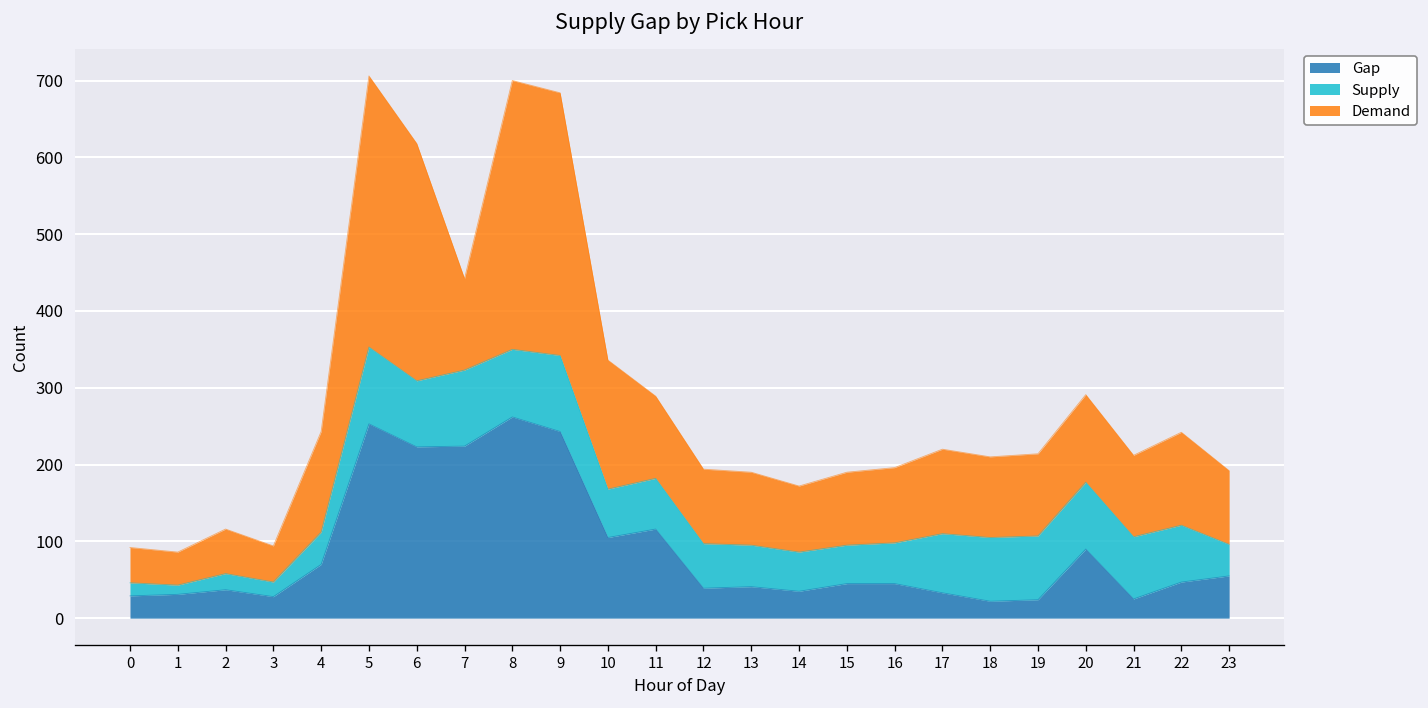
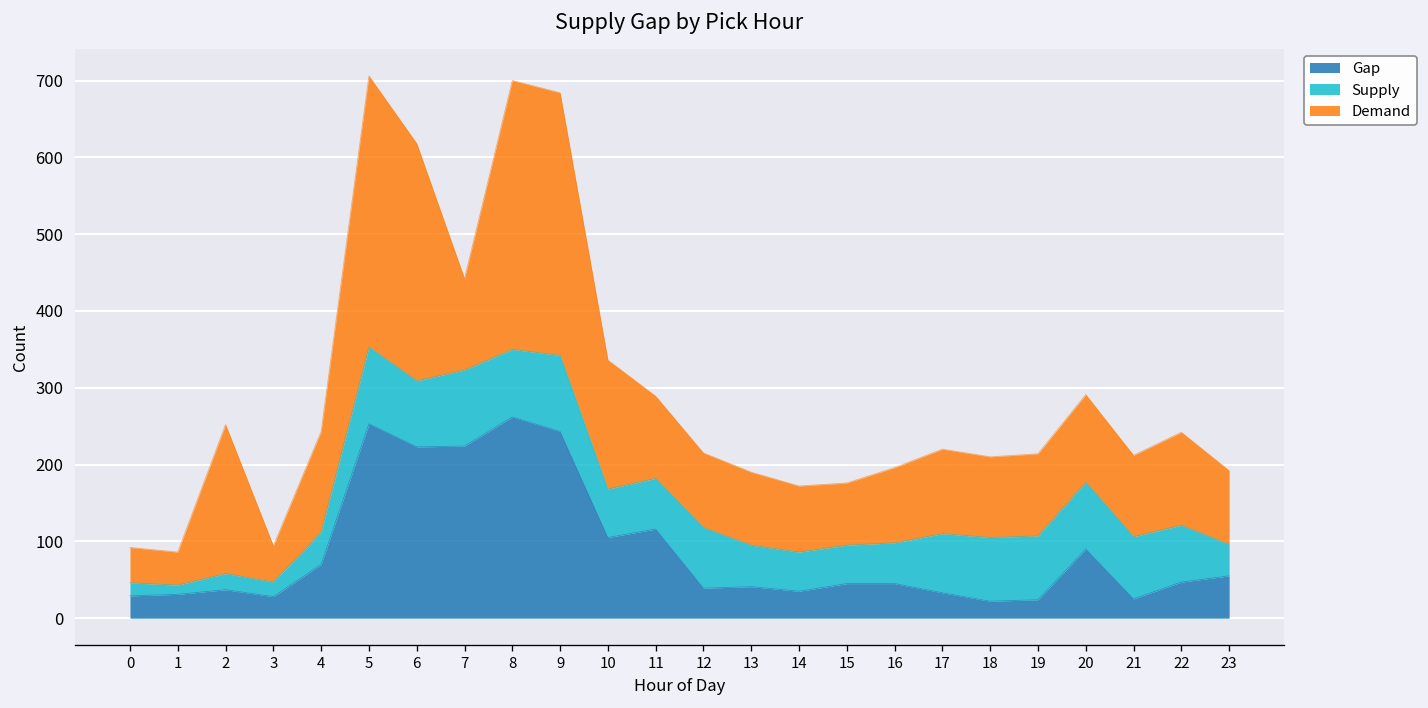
  {
    "Gap": {
      "0": 30,
      "1": 30,
      "2": 40,
      "3": 30,
      "4": 70,
      "5": 250,
      "6": 220,
      "7": 220,
      "8": 260,
      "9": 240,
      "10": 110,
      "11": 120,
      "12": 40,
      "13": 40,
      "14": 40,
      "15": 50,
      "16": 50,
      "17": 30,
      "18": 20,
      "19": 20,
      "20": 90,
      "21": 30,
      "22": 50,
      "23": 60
    },
    "Supply": {
      "0": 20,
      "1": 10,
      "2": 20,
      "3": 20,
      "4": 40,
      "5": 100,
      "6": 90,
      "7": 100,
      "8": 90,
      "9": 100,
      "10": 60,
      "11": 70,
-     "12": 60,
+     "12": 80,
      "13": 50,
      "14": 50,
      "15": 50,
      "16": 50,
      "17": 80,
      "18": 80,
      "19": 80,
      "20": 90,
      "21": 80,
      "22": 70,
      "23": 40
    },
    "Demand": {
      "0": 50,
      "1": 40,
-     "2": 60,
+     "2": 190,
      "3": 50,
      "4": 130,
      "5": 350,
      "6": 310,
      "7": 120,
      "8": 350,
      "9": 340,
      "10": 170,
      "11": 110,
      "12": 100,
      "13": 100,
      "14": 90,
-     "15": 100,
+     "15": 80,
      "16": 100,
      "17": 110,
      "18": 110,
      "19": 110,
      "20": 110,
      "21": 110,
      "22": 120,
      "23": 100
    }
  }
